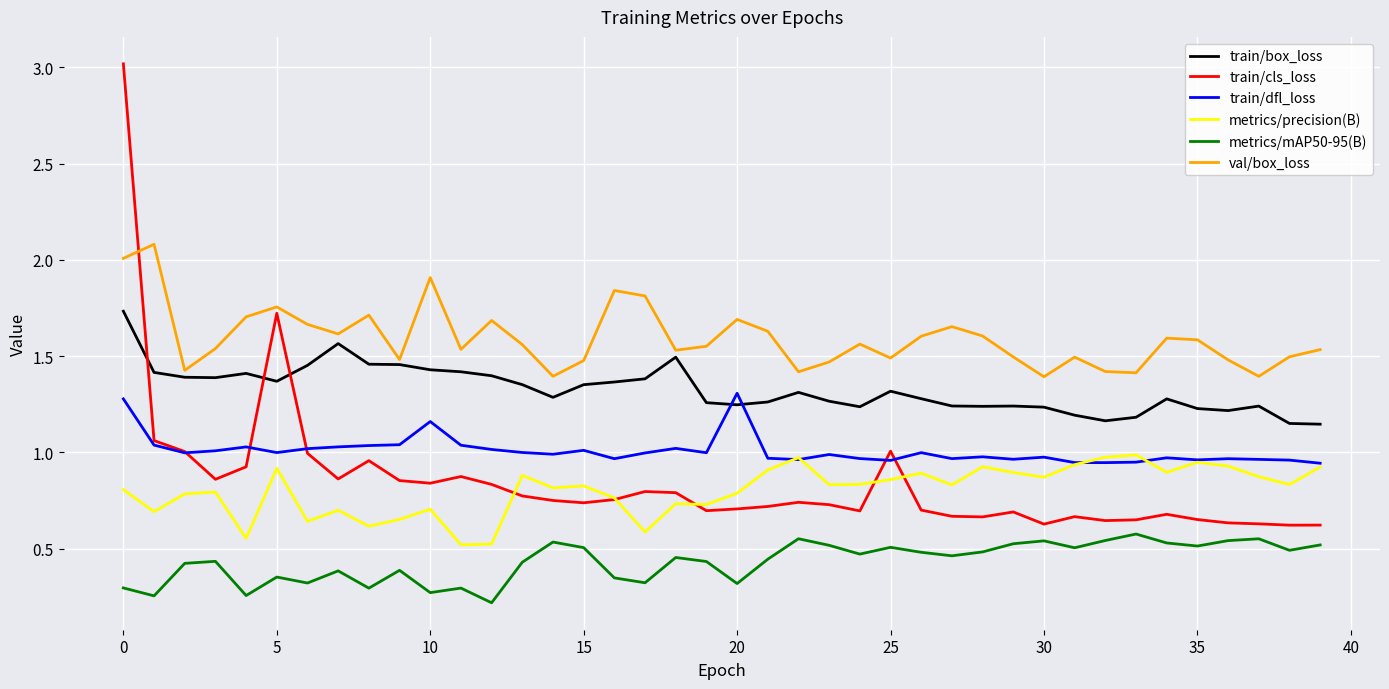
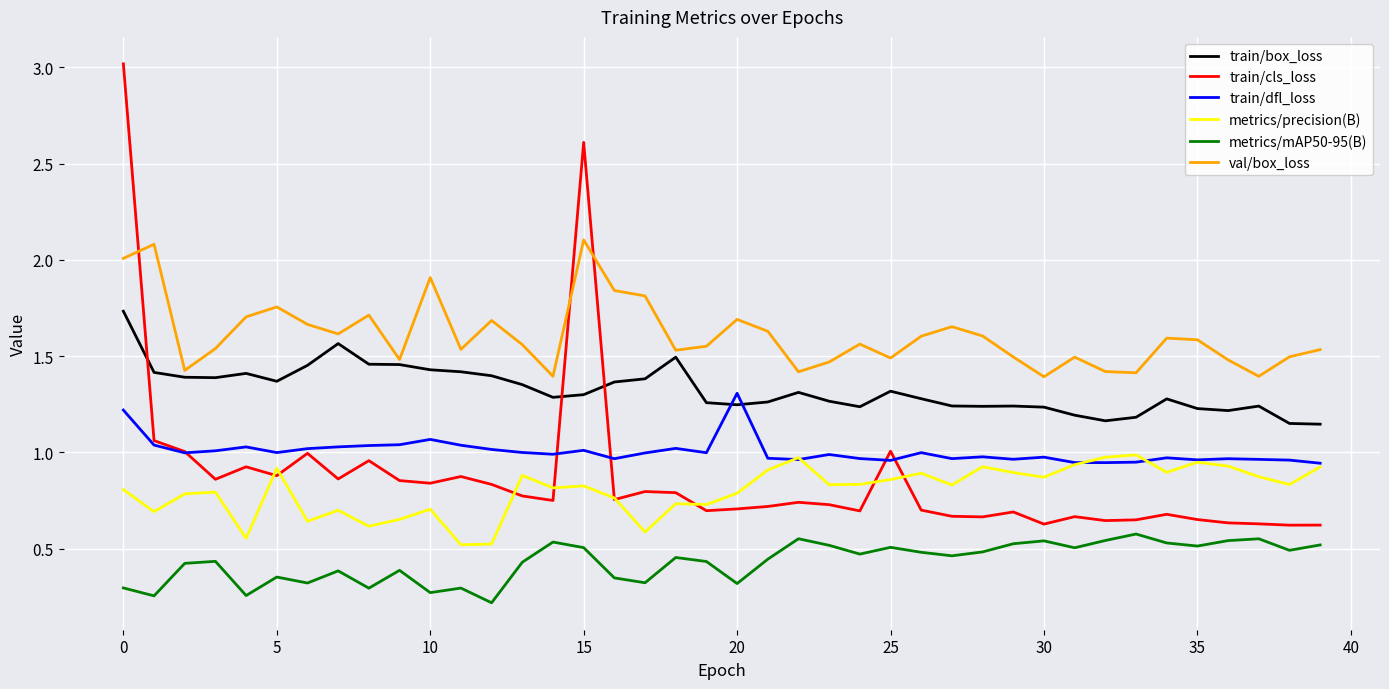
  {
    "train/box_loss": {
      "0": 1.73,
      "5": 1.37,
      "10": 1.43,
-     "15": 1.35,
+     "15": 1.30,
      "20": 1.25,
      "25": 1.32,
      "30": 1.24,
      "35": 1.23
    },
    "train/cls_loss": {
      "0": 3.02,
-     "5": 1.72,
+     "5": 0.88,
      "10": 0.84,
-     "15": 0.74,
+     "15": 2.61,
      "20": 0.71,
      "25": 1.01,
      "30": 0.63,
      "35": 0.65
    },
    "train/dfl_loss": {
-     "0": 1.28,
+     "0": 1.22,
      "5": 1.00,
-     "10": 1.16,
+     "10": 1.07,
      "15": 1.01,
      "20": 1.31,
      "25": 0.96,
      "30": 0.98
    },
    "metrics/precision(B)": {
      "0": 0.81,
      "5": 0.92,
      "10": 0.70,
      "15": 0.83,
      "20": 0.79,
      "25": 0.86,
      "30": 0.87
    },
    "metrics/mAP50-95(B)": {
      "0": 0.30,
      "5": 0.35,
      "10": 0.27,
      "15": 0.51,
      "20": 0.32,
      "25": 0.51,
      "30": 0.54,
      "35": 0.51
    },
    "val/box_loss": {
      "0": 2.01,
      "5": 1.76,
      "10": 1.91,
-     "15": 1.48,
+     "15": 2.10,
      "20": 1.69,
      "25": 1.49,
      "30": 1.39,
      "35": 1.59
    }
  }
